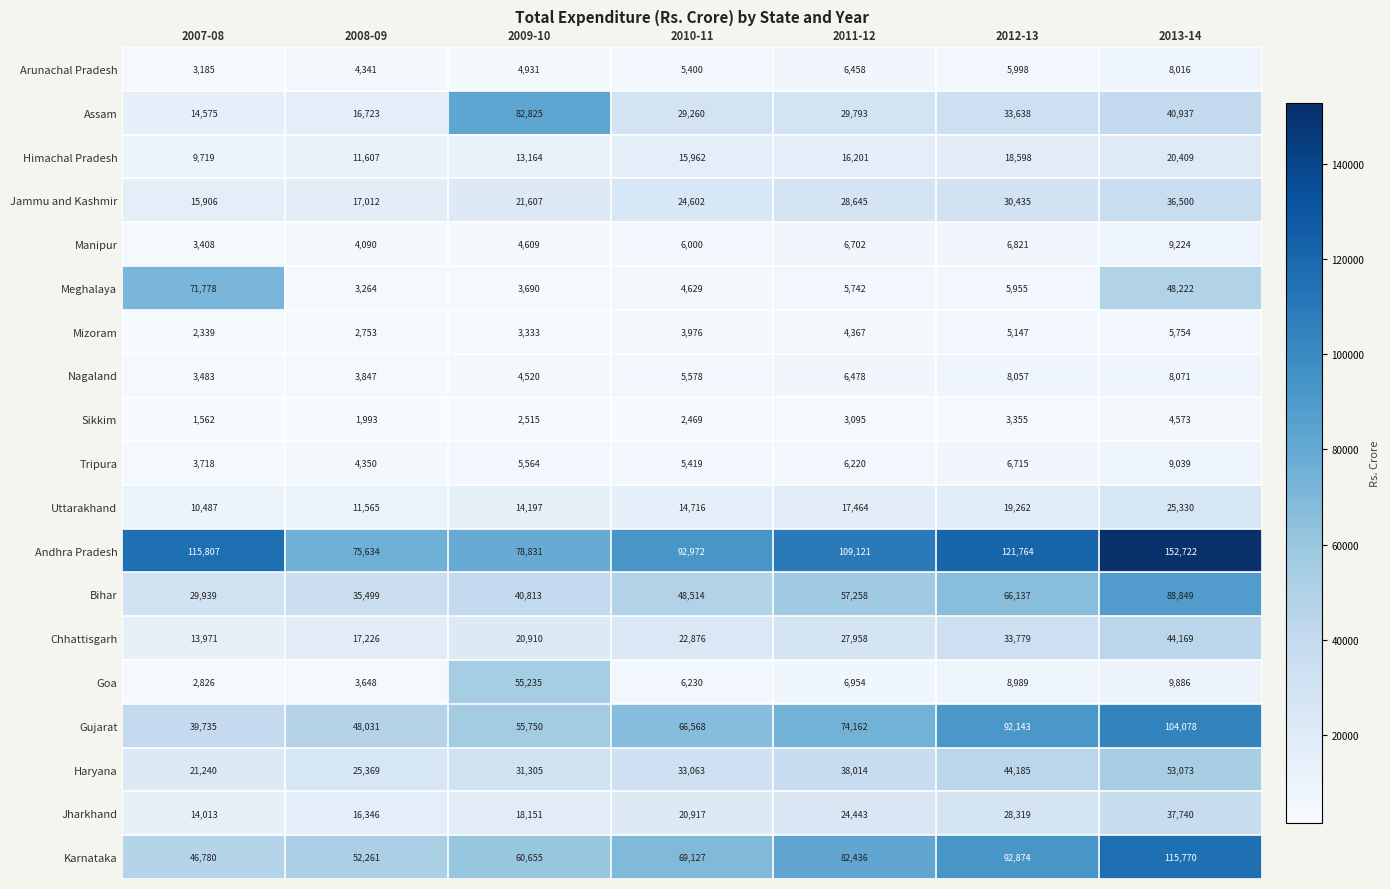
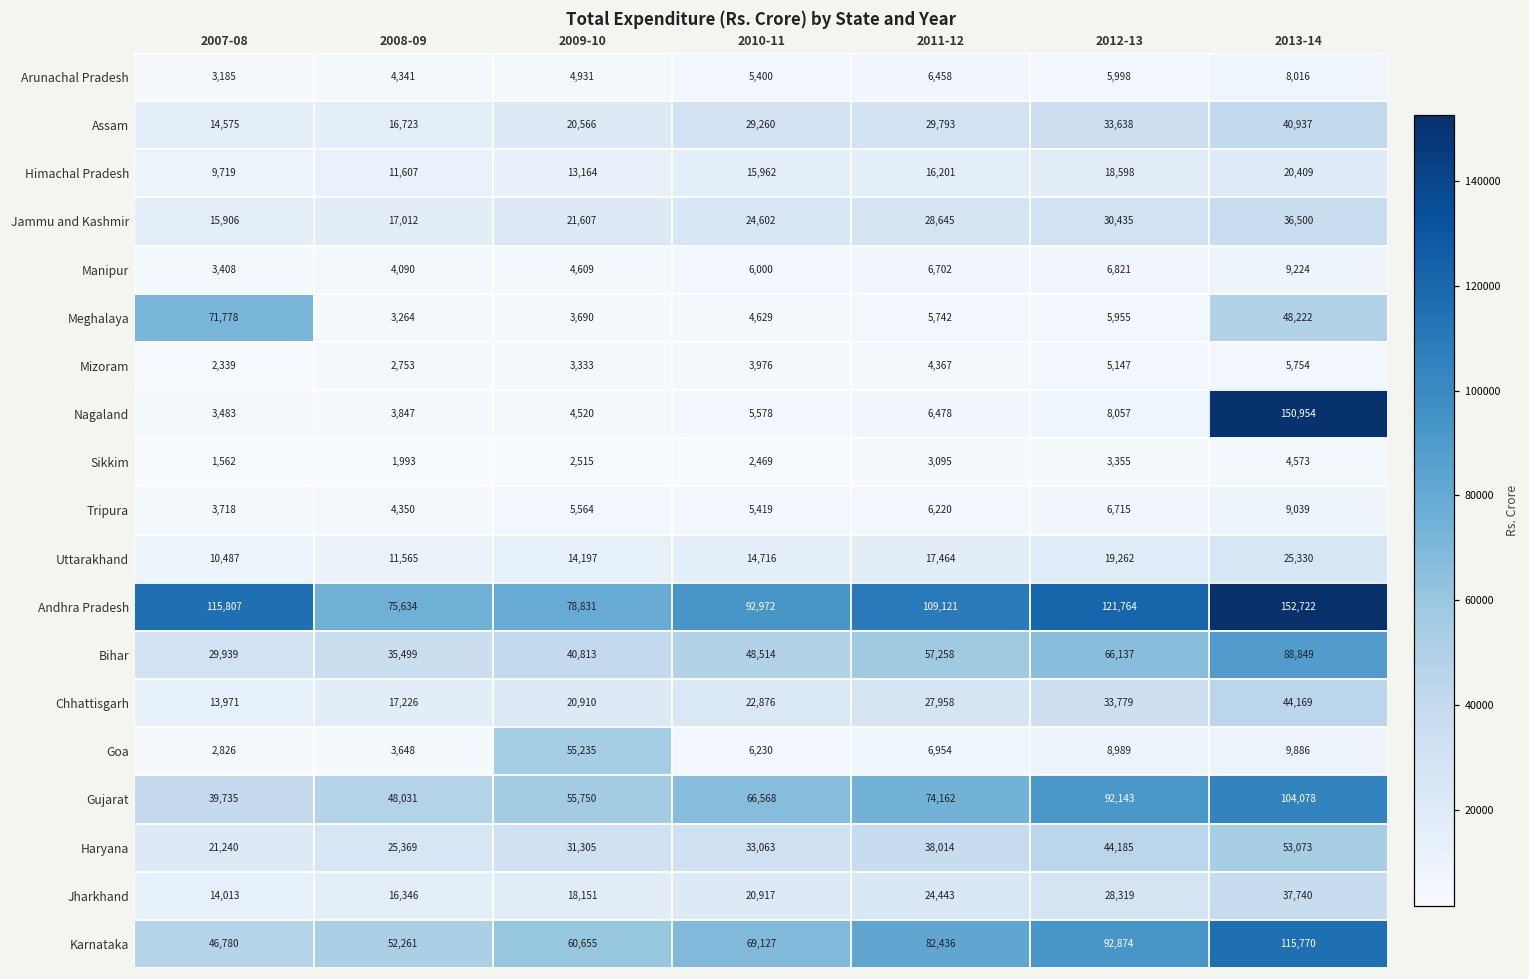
  {
    "Arunachal Pradesh": {
      "2007-08": "3,185",
      "2008-09": "4,341",
      "2009-10": "4,931",
      "2010-11": "5,400",
      "2011-12": "6,458",
      "2012-13": "5,998",
      "2013-14": "8,016"
    },
    "Assam": {
      "2007-08": "14,575",
      "2008-09": "16,723",
-     "2009-10": "82,825",
+     "2009-10": "20,566",
      "2010-11": "29,260",
      "2011-12": "29,793",
      "2012-13": "33,638",
      "2013-14": "40,937"
    },
    "Himachal Pradesh": {
      "2007-08": "9,719",
      "2008-09": "11,607",
      "2009-10": "13,164",
      "2010-11": "15,962",
      "2011-12": "16,201",
      "2012-13": "18,598",
      "2013-14": "20,409"
    },
    "Jammu and Kashmir": {
      "2007-08": "15,906",
      "2008-09": "17,012",
      "2009-10": "21,607",
      "2010-11": "24,602",
      "2011-12": "28,645",
      "2012-13": "30,435",
      "2013-14": "36,500"
    },
    "Manipur": {
      "2007-08": "3,408",
      "2008-09": "4,090",
      "2009-10": "4,609",
      "2010-11": "6,000",
      "2011-12": "6,702",
      "2012-13": "6,821",
      "2013-14": "9,224"
    },
    "Meghalaya": {
      "2007-08": "71,778",
      "2008-09": "3,264",
      "2009-10": "3,690",
      "2010-11": "4,629",
      "2011-12": "5,742",
      "2012-13": "5,955",
      "2013-14": "48,222"
    },
    "Mizoram": {
      "2007-08": "2,339",
      "2008-09": "2,753",
      "2009-10": "3,333",
      "2010-11": "3,976",
      "2011-12": "4,367",
      "2012-13": "5,147",
      "2013-14": "5,754"
    },
    "Nagaland": {
      "2007-08": "3,483",
      "2008-09": "3,847",
      "2009-10": "4,520",
      "2010-11": "5,578",
      "2011-12": "6,478",
      "2012-13": "8,057",
-     "2013-14": "8,071"
+     "2013-14": "150,954"
    },
    "Sikkim": {
      "2007-08": "1,562",
      "2008-09": "1,993",
      "2009-10": "2,515",
      "2010-11": "2,469",
      "2011-12": "3,095",
      "2012-13": "3,355",
      "2013-14": "4,573"
    },
    "Tripura": {
      "2007-08": "3,718",
      "2008-09": "4,350",
      "2009-10": "5,564",
      "2010-11": "5,419",
      "2011-12": "6,220",
      "2012-13": "6,715",
      "2013-14": "9,039"
    },
    "Uttarakhand": {
      "2007-08": "10,487",
      "2008-09": "11,565",
      "2009-10": "14,197",
      "2010-11": "14,716",
      "2011-12": "17,464",
      "2012-13": "19,262",
      "2013-14": "25,330"
    },
    "Andhra Pradesh": {
      "2007-08": "115,807",
      "2008-09": "75,634",
      "2009-10": "78,831",
      "2010-11": "92,972",
      "2011-12": "109,121",
      "2012-13": "121,764",
      "2013-14": "152,722"
    },
    "Bihar": {
      "2007-08": "29,939",
      "2008-09": "35,499",
      "2009-10": "40,813",
      "2010-11": "48,514",
      "2011-12": "57,258",
      "2012-13": "66,137",
      "2013-14": "88,849"
    },
    "Chhattisgarh": {
      "2007-08": "13,971",
      "2008-09": "17,226",
      "2009-10": "20,910",
      "2010-11": "22,876",
      "2011-12": "27,958",
      "2012-13": "33,779",
      "2013-14": "44,169"
    },
    "Goa": {
      "2007-08": "2,826",
      "2008-09": "3,648",
      "2009-10": "55,235",
      "2010-11": "6,230",
      "2011-12": "6,954",
      "2012-13": "8,989",
      "2013-14": "9,886"
    },
    "Gujarat": {
      "2007-08": "39,735",
      "2008-09": "48,031",
      "2009-10": "55,750",
      "2010-11": "66,568",
      "2011-12": "74,162",
      "2012-13": "92,143",
      "2013-14": "104,078"
    },
    "Haryana": {
      "2007-08": "21,240",
      "2008-09": "25,369",
      "2009-10": "31,305",
      "2010-11": "33,063",
      "2011-12": "38,014",
      "2012-13": "44,185",
      "2013-14": "53,073"
    },
    "Jharkhand": {
      "2007-08": "14,013",
      "2008-09": "16,346",
      "2009-10": "18,151",
      "2010-11": "20,917",
      "2011-12": "24,443",
      "2012-13": "28,319",
      "2013-14": "37,740"
    },
    "Karnataka": {
      "2007-08": "46,780",
      "2008-09": "52,261",
      "2009-10": "60,655",
      "2010-11": "69,127",
      "2011-12": "82,436",
      "2012-13": "92,874",
      "2013-14": "115,770"
    }
  }
